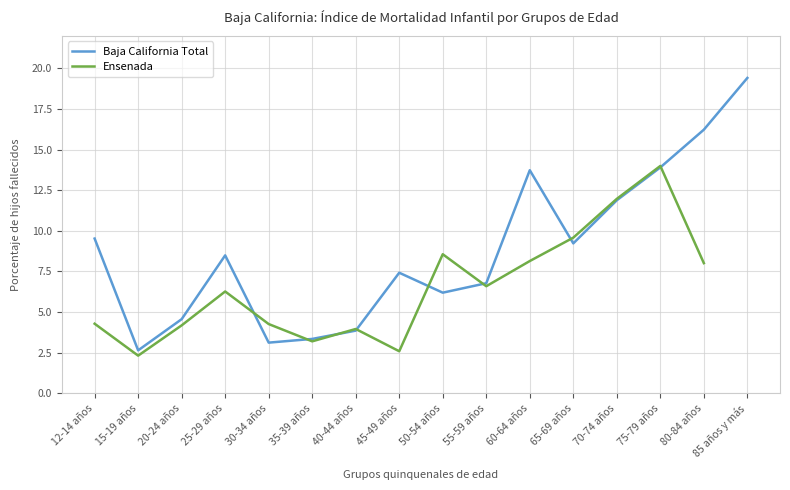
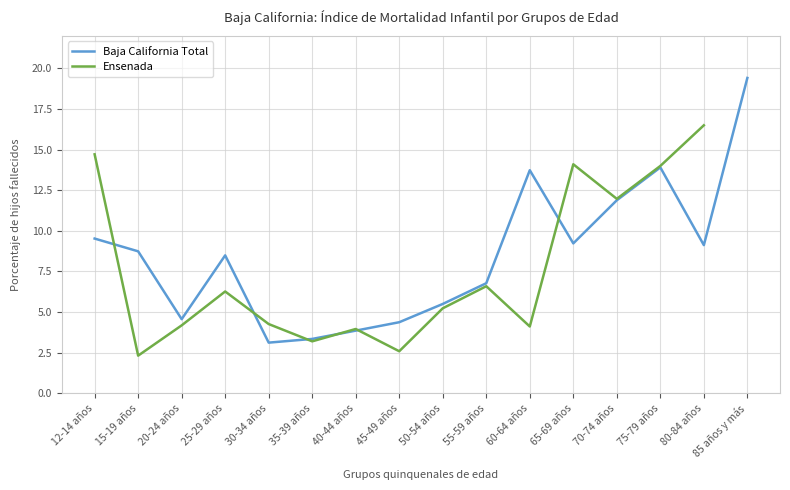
  {
    "Baja California Total": {
      "12-14 años": 9.5,
-     "15-19 años": 2.6,
+     "15-19 años": 8.7,
      "20-24 años": 4.6,
      "25-29 años": 8.5,
      "30-34 años": 3.1,
-     "45-49 años": 7.4,
-     "50-54 años": 6.2,
+     "45-49 años": 4.4,
+     "50-54 años": 5.5,
      "55-59 años": 6.8,
      "60-64 años": 13.7,
      "65-69 años": 9.2,
-     "80-84 años": 16.2,
+     "80-84 años": 9.1,
      "85 años y más": 19.4
    },
    "Ensenada": {
-     "12-14 años": 4.3,
+     "12-14 años": 14.7,
      "15-19 años": 2.3,
      "20-24 años": 4.2,
      "25-29 años": 6.3,
      "30-34 años": 4.3,
      "45-49 años": 2.6,
-     "50-54 años": 8.6,
+     "50-54 años": 5.2,
      "55-59 años": 6.6,
-     "60-64 años": 8.1,
-     "65-69 años": 9.6,
-     "80-84 años": 8.0
+     "60-64 años": 4.1,
+     "65-69 años": 14.1,
+     "80-84 años": 16.5
    }
  }
